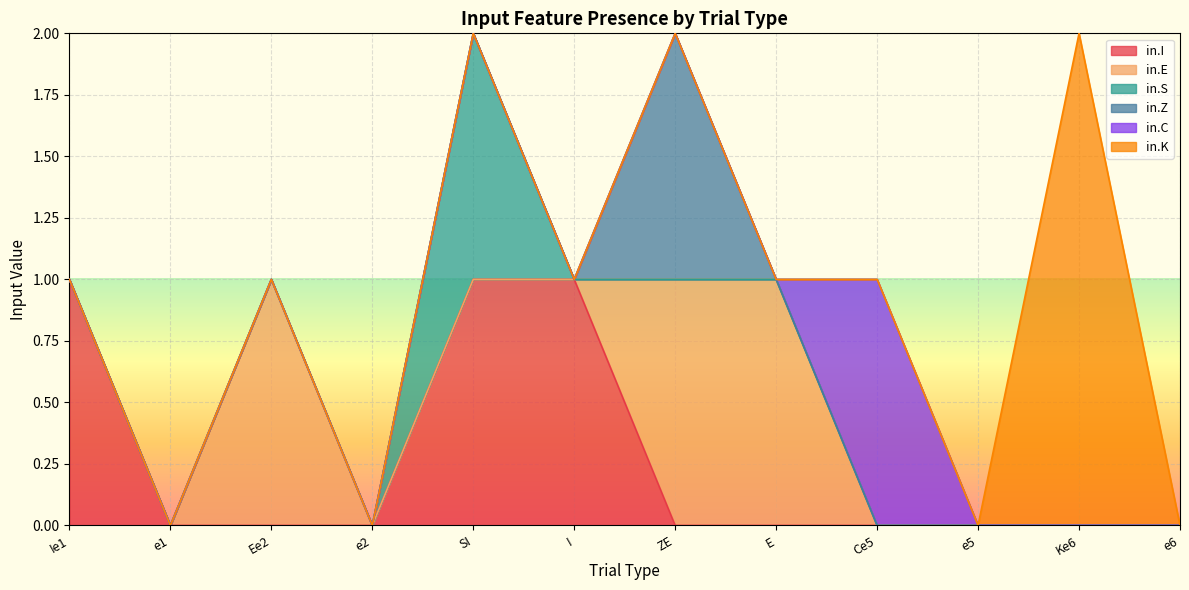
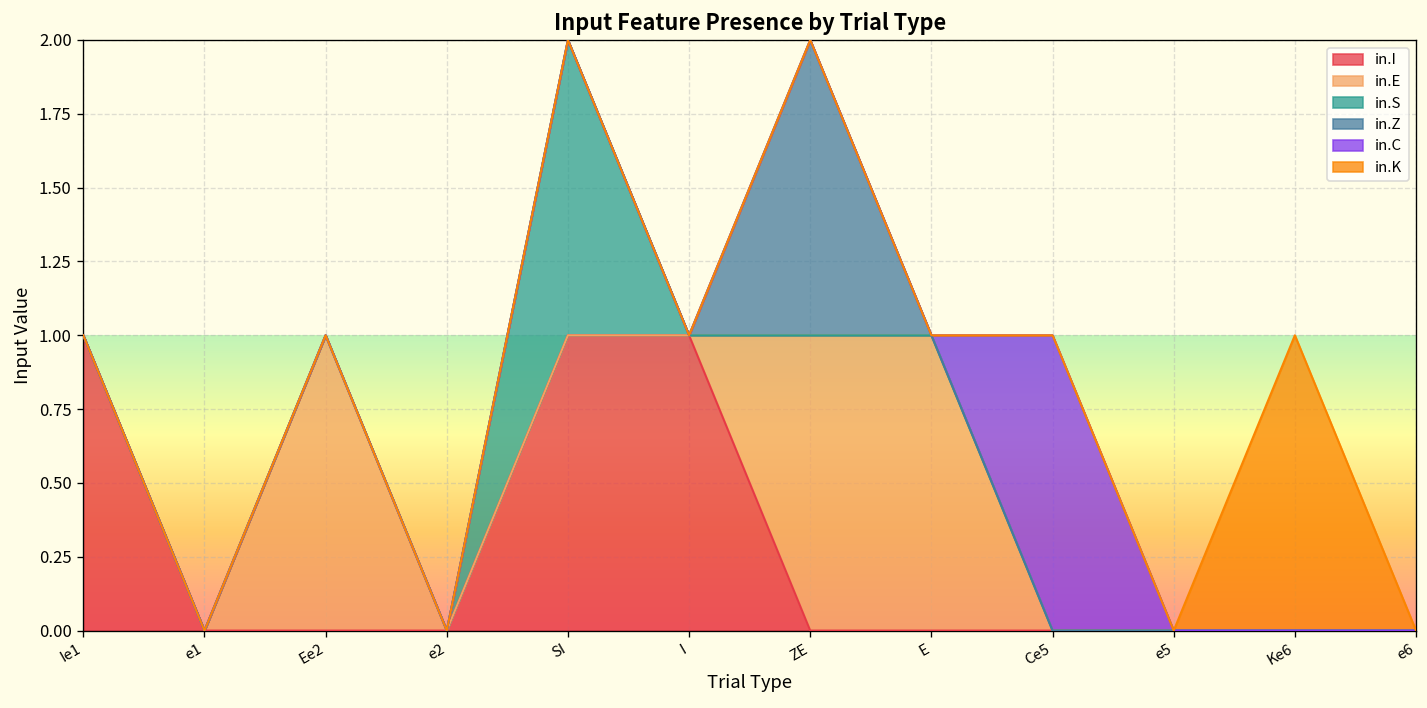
  {
    "in.I": {
      "Ee2": 0,
      "ZE": 0,
      "E": 0
    },
    "in.K": {
-     "Ke6": 2
+     "Ke6": 1
    }
  }
